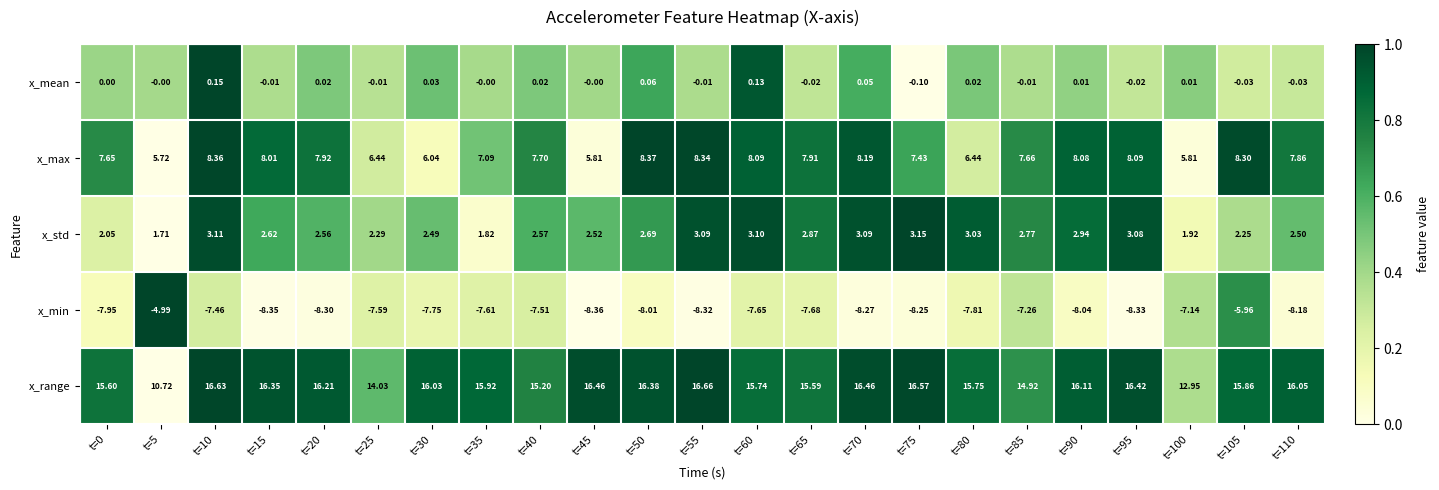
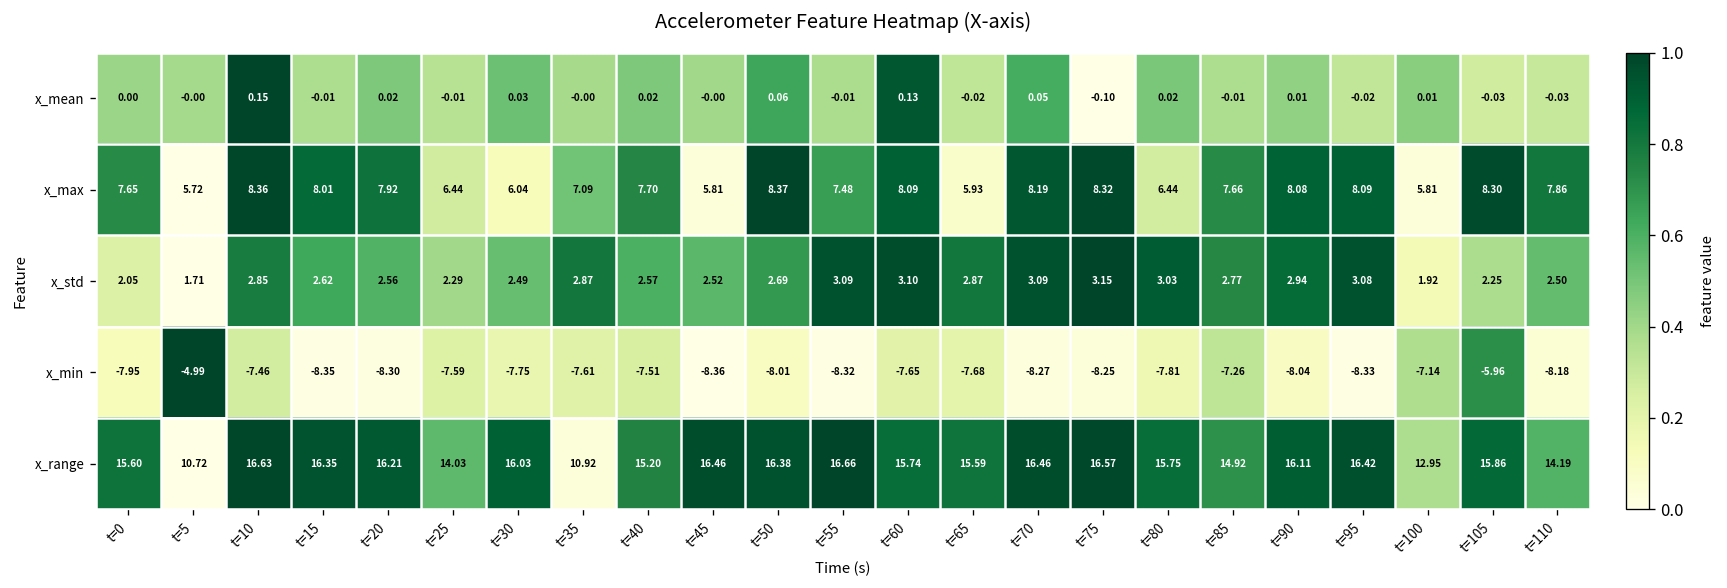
  {
    "x_mean": {
      "t=0": 0.00,
      "t=5": -0.00,
      "t=10": 0.15,
      "t=15": -0.01,
      "t=20": 0.02,
      "t=25": -0.01,
      "t=30": 0.03,
      "t=35": -0.00,
      "t=40": 0.02,
      "t=45": -0.00,
      "t=50": 0.06,
      "t=55": -0.01,
      "t=60": 0.13,
      "t=65": -0.02,
      "t=70": 0.05,
      "t=75": -0.10,
      "t=80": 0.02,
      "t=85": -0.01,
      "t=90": 0.01,
      "t=95": -0.02,
      "t=100": 0.01,
      "t=105": -0.03,
      "t=110": -0.03
    },
    "x_max": {
      "t=0": 7.65,
      "t=5": 5.72,
      "t=10": 8.36,
      "t=15": 8.01,
      "t=20": 7.92,
      "t=25": 6.44,
      "t=30": 6.04,
      "t=35": 7.09,
      "t=40": 7.70,
      "t=45": 5.81,
      "t=50": 8.37,
-     "t=55": 8.34,
+     "t=55": 7.48,
      "t=60": 8.09,
-     "t=65": 7.91,
+     "t=65": 5.93,
      "t=70": 8.19,
-     "t=75": 7.43,
+     "t=75": 8.32,
      "t=80": 6.44,
      "t=85": 7.66,
      "t=90": 8.08,
      "t=95": 8.09,
      "t=100": 5.81,
      "t=105": 8.30,
      "t=110": 7.86
    },
    "x_std": {
      "t=0": 2.05,
      "t=5": 1.71,
-     "t=10": 3.11,
+     "t=10": 2.85,
      "t=15": 2.62,
      "t=20": 2.56,
      "t=25": 2.29,
      "t=30": 2.49,
-     "t=35": 1.82,
+     "t=35": 2.87,
      "t=40": 2.57,
      "t=45": 2.52,
      "t=50": 2.69,
      "t=55": 3.09,
      "t=60": 3.10,
      "t=65": 2.87,
      "t=70": 3.09,
      "t=75": 3.15,
      "t=80": 3.03,
      "t=85": 2.77,
      "t=90": 2.94,
      "t=95": 3.08,
      "t=100": 1.92,
      "t=105": 2.25,
      "t=110": 2.50
    },
    "x_min": {
      "t=0": -7.95,
      "t=5": -4.99,
      "t=10": -7.46,
      "t=15": -8.35,
      "t=20": -8.30,
      "t=25": -7.59,
      "t=30": -7.75,
      "t=35": -7.61,
      "t=40": -7.51,
      "t=45": -8.36,
      "t=50": -8.01,
      "t=55": -8.32,
      "t=60": -7.65,
      "t=65": -7.68,
      "t=70": -8.27,
      "t=75": -8.25,
      "t=80": -7.81,
      "t=85": -7.26,
      "t=90": -8.04,
      "t=95": -8.33,
      "t=100": -7.14,
      "t=105": -5.96,
      "t=110": -8.18
    },
    "x_range": {
      "t=0": 15.60,
      "t=5": 10.72,
      "t=10": 16.63,
      "t=15": 16.35,
      "t=20": 16.21,
      "t=25": 14.03,
      "t=30": 16.03,
-     "t=35": 15.92,
+     "t=35": 10.92,
      "t=40": 15.20,
      "t=45": 16.46,
      "t=50": 16.38,
      "t=55": 16.66,
      "t=60": 15.74,
      "t=65": 15.59,
      "t=70": 16.46,
      "t=75": 16.57,
      "t=80": 15.75,
      "t=85": 14.92,
      "t=90": 16.11,
      "t=95": 16.42,
      "t=100": 12.95,
      "t=105": 15.86,
-     "t=110": 16.05
+     "t=110": 14.19
    }
  }
